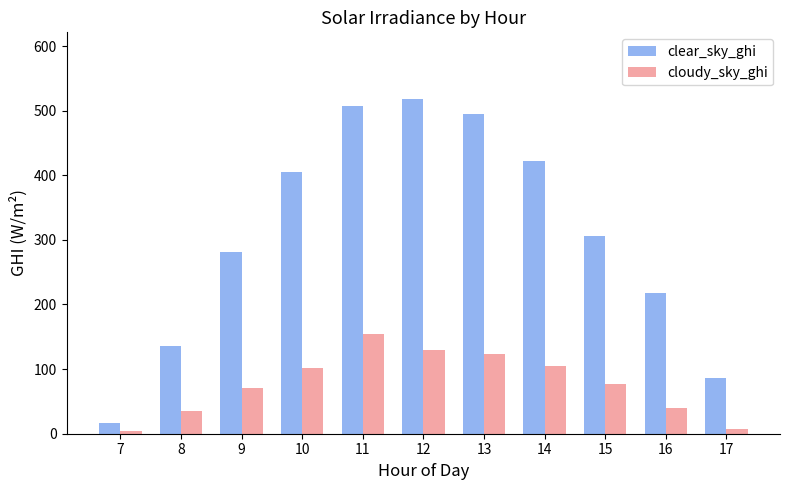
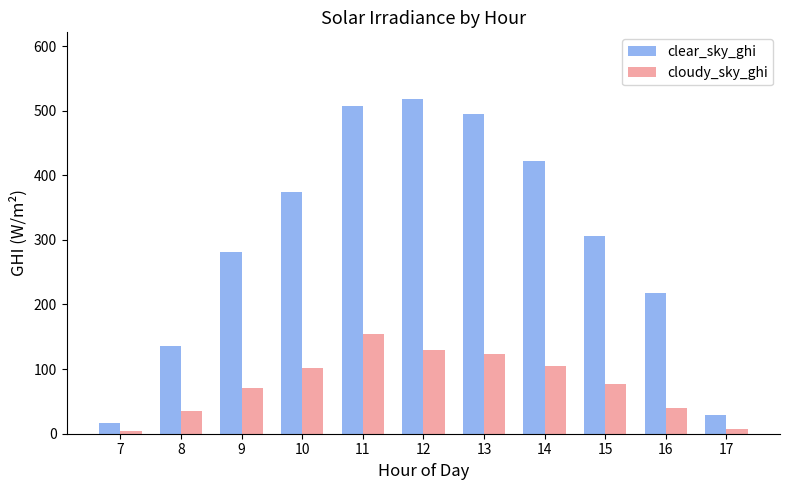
  {
    "clear_sky_ghi": {
      "7": 20,
      "8": 140,
      "9": 280,
-     "10": 400,
+     "10": 370,
      "11": 510,
      "12": 520,
      "13": 500,
      "14": 420,
      "15": 310,
      "16": 220,
-     "17": 90
+     "17": 30
    },
    "cloudy_sky_ghi": {
      "7": 0,
      "8": 40,
      "9": 70,
      "10": 100,
      "11": 150,
      "12": 130,
      "13": 120,
      "14": 110,
      "15": 80,
      "16": 40,
      "17": 10
    }
  }
